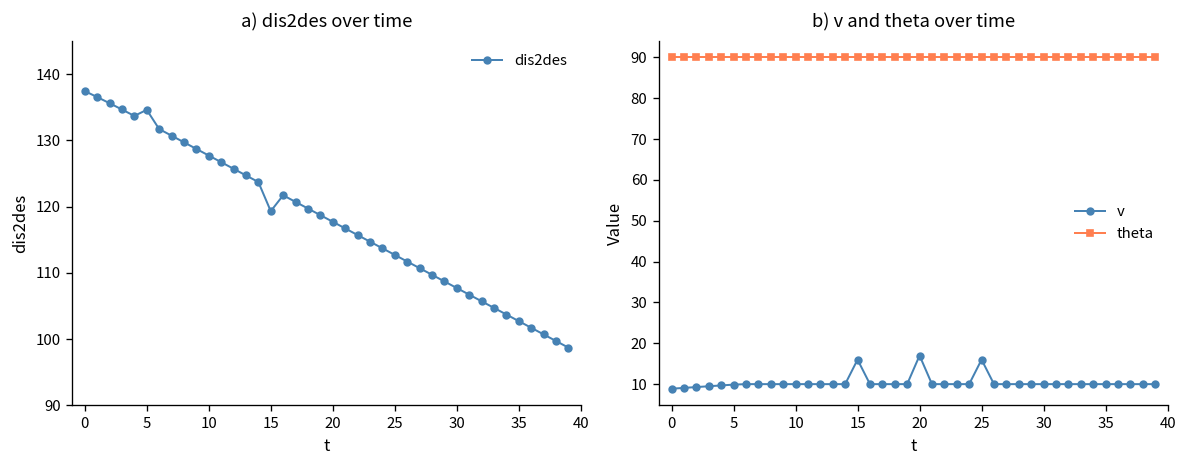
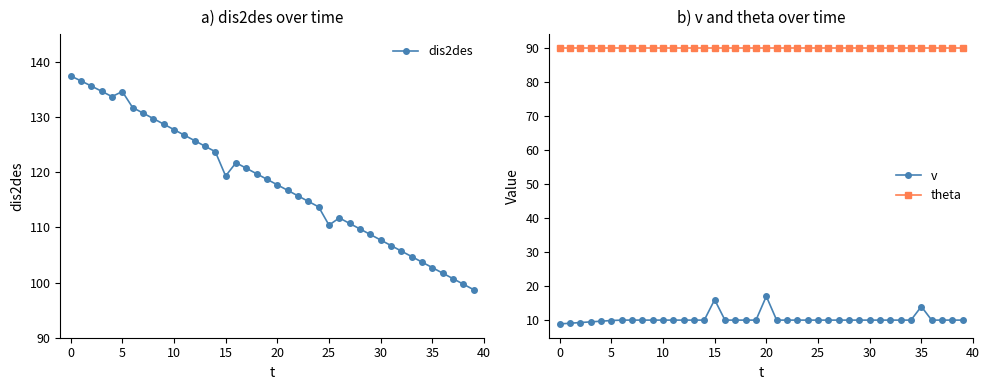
  {
    "a) dis2des over time": {
      "0": 137,
      "5": 135,
      "10": 128,
      "15": 119,
      "20": 118,
-     "25": 113,
+     "25": 110,
      "30": 108,
      "35": 103
    },
    "b) v and theta over time": {
      "v": {
        "0": 9,
        "5": 10,
        "10": 10,
        "15": 16,
        "20": 17,
-       "25": 16,
+       "25": 10,
        "30": 10,
-       "35": 10
+       "35": 14
      },
      "theta": {
        "0": 90,
        "5": 90,
        "10": 90,
        "15": 90,
        "20": 90,
        "25": 90,
        "30": 90,
        "35": 90
      }
    }
  }
